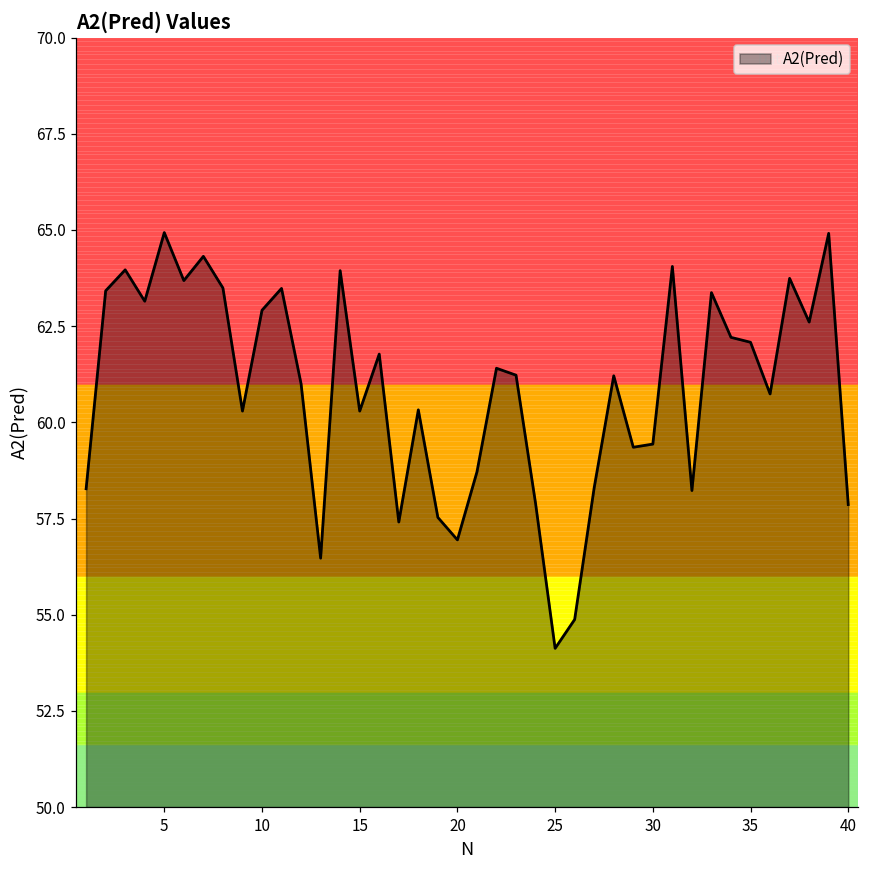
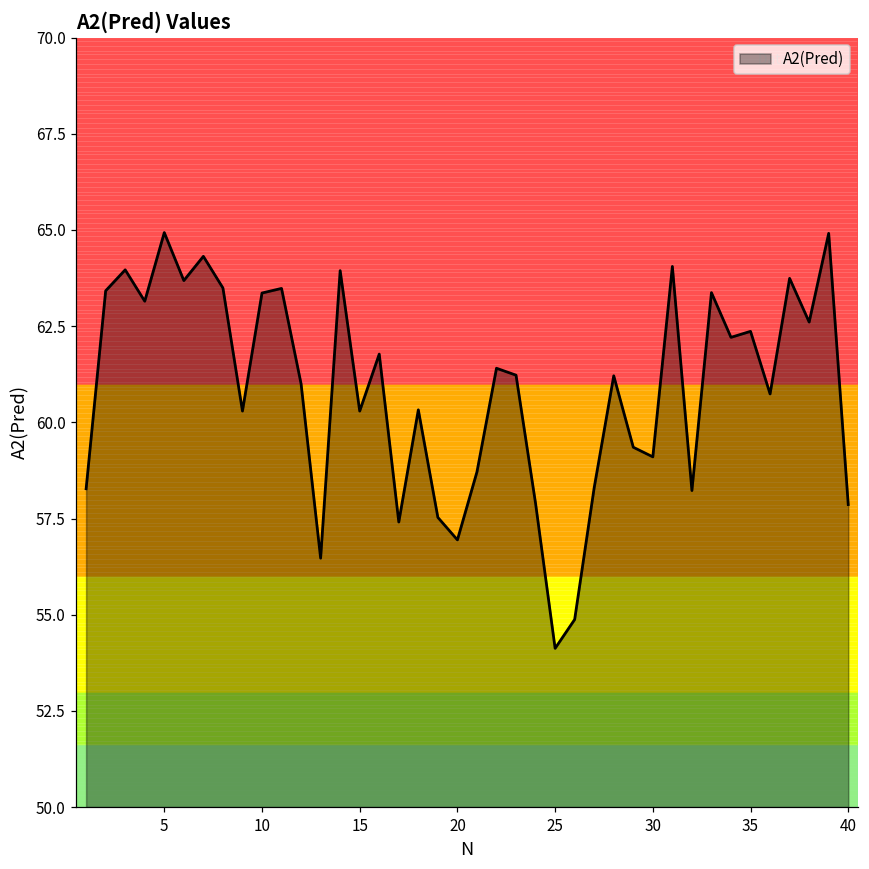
  {
    "5": 64.9,
-   "10": 62.9,
+   "10": 63.4,
    "15": 60.3,
    "20": 56.9,
    "25": 54.1,
-   "30": 59.4,
-   "35": 62.1,
+   "30": 59.1,
+   "35": 62.4,
    "40": 57.9
  }
